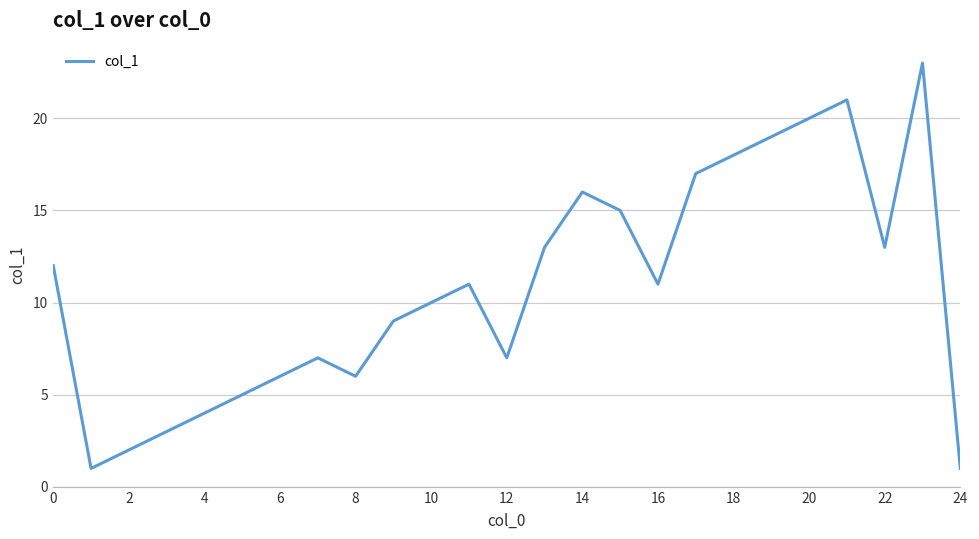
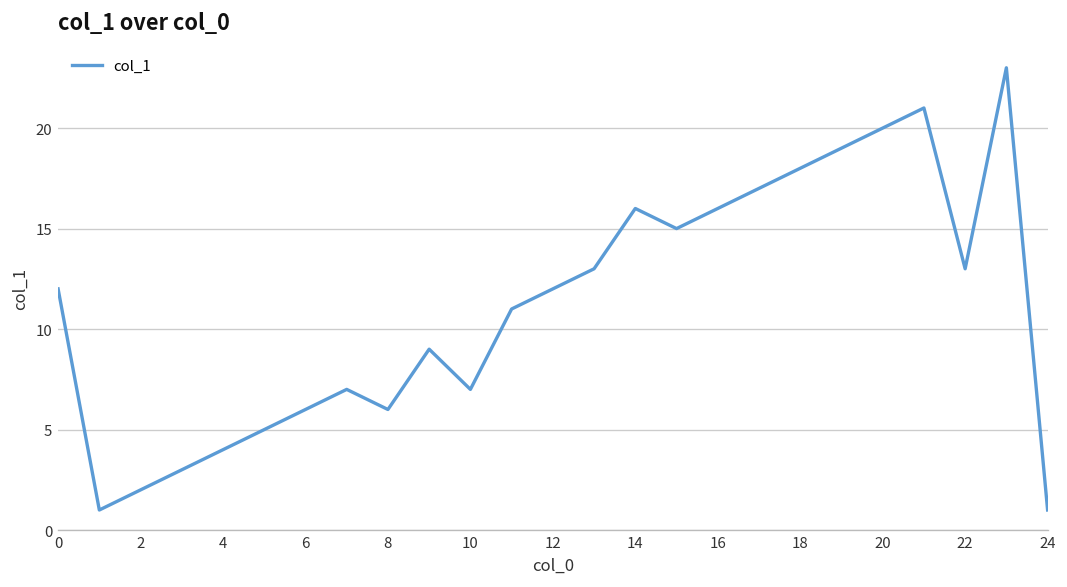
  {
    "0": 12,
    "2": 2,
    "4": 4,
    "6": 6,
    "8": 6,
-   "10": 10,
-   "12": 7,
+   "10": 7,
+   "12": 12,
    "14": 16,
-   "16": 11,
+   "16": 16,
    "18": 18,
    "20": 20,
    "22": 13,
    "24": 1
  }
